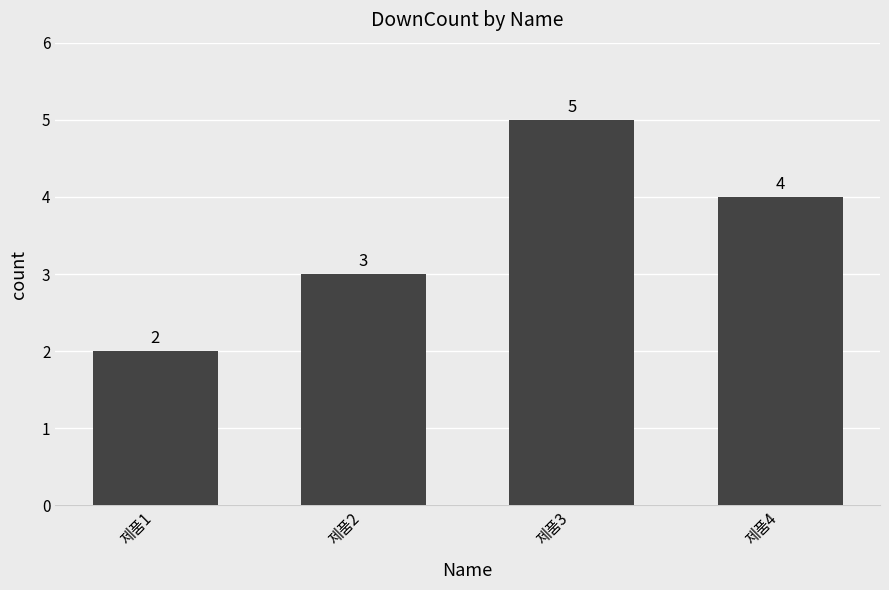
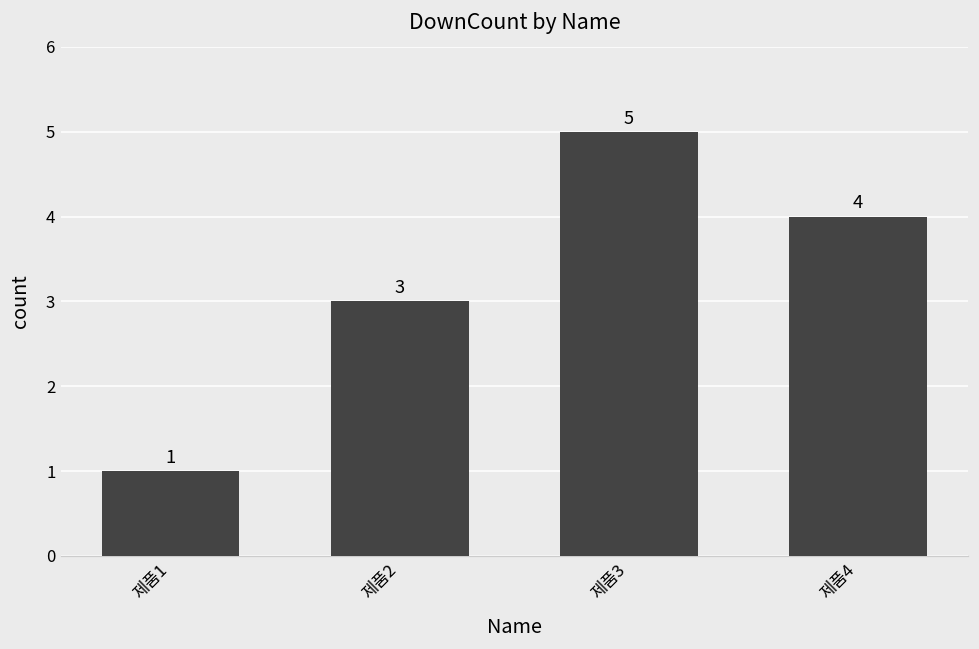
  {
-   "제품1": 2,
+   "제품1": 1,
    "제품2": 3,
    "제품3": 5,
    "제품4": 4
  }
